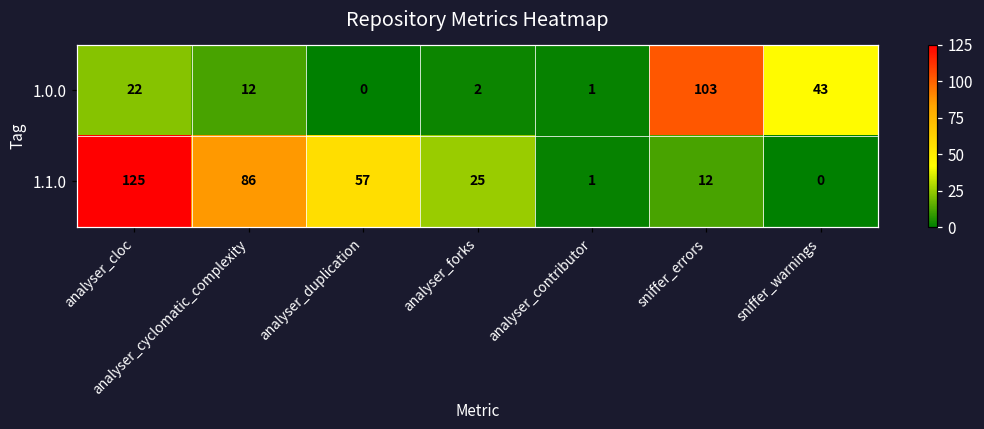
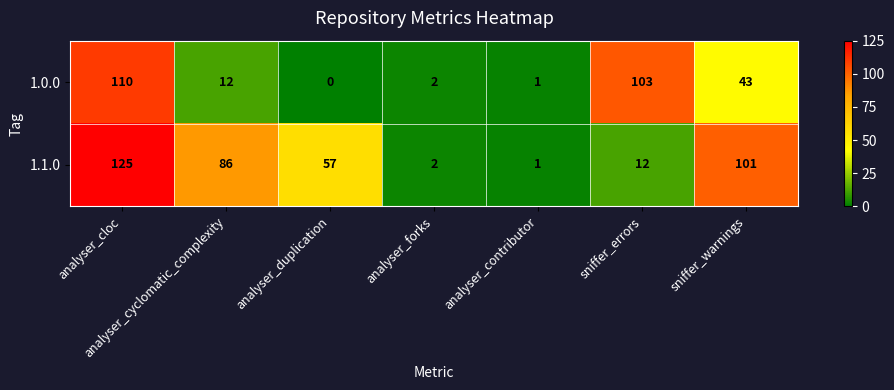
  {
    "1.0.0": {
-     "analyser_cloc": 22,
+     "analyser_cloc": 110,
      "analyser_cyclomatic_complexity": 12,
      "analyser_duplication": 0,
      "analyser_forks": 2,
      "analyser_contributor": 1,
      "sniffer_errors": 103,
      "sniffer_warnings": 43
    },
    "1.1.0": {
      "analyser_cloc": 125,
      "analyser_cyclomatic_complexity": 86,
      "analyser_duplication": 57,
-     "analyser_forks": 25,
+     "analyser_forks": 2,
      "analyser_contributor": 1,
      "sniffer_errors": 12,
-     "sniffer_warnings": 0
+     "sniffer_warnings": 101
    }
  }
